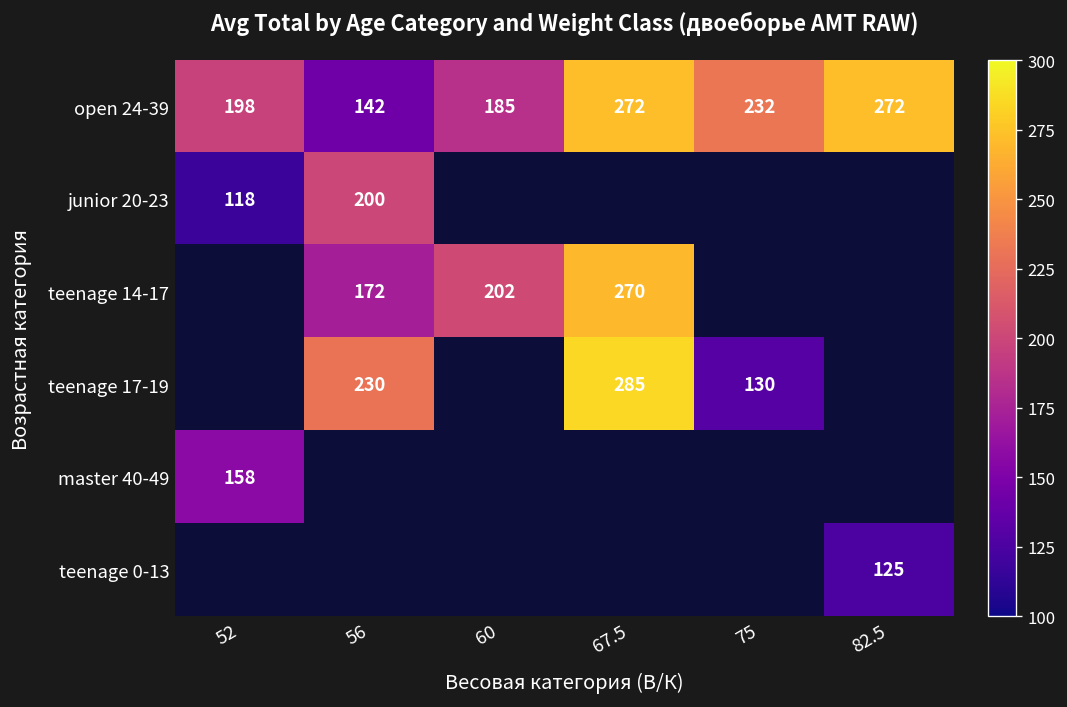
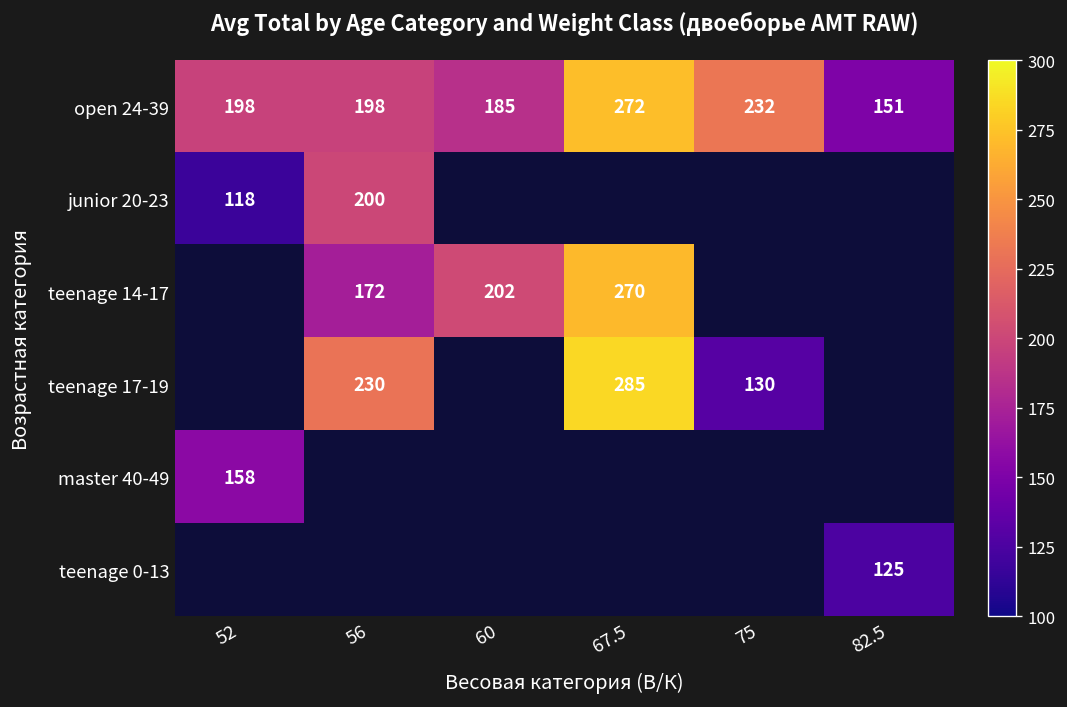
  {
    "open 24-39": {
      "52": 198,
-     "56": 142,
+     "56": 198,
      "60": 185,
      "67.5": 272,
      "75": 232,
-     "82.5": 272
+     "82.5": 151
    },
    "junior 20-23": {
      "52": 118,
      "56": 200
    },
    "teenage 14-17": {
      "56": 172,
      "60": 202,
      "67.5": 270
    },
    "teenage 17-19": {
      "56": 230,
      "67.5": 285,
      "75": 130
    },
    "master 40-49": {
      "52": 158
    },
    "teenage 0-13": {
      "82.5": 125
    }
  }
